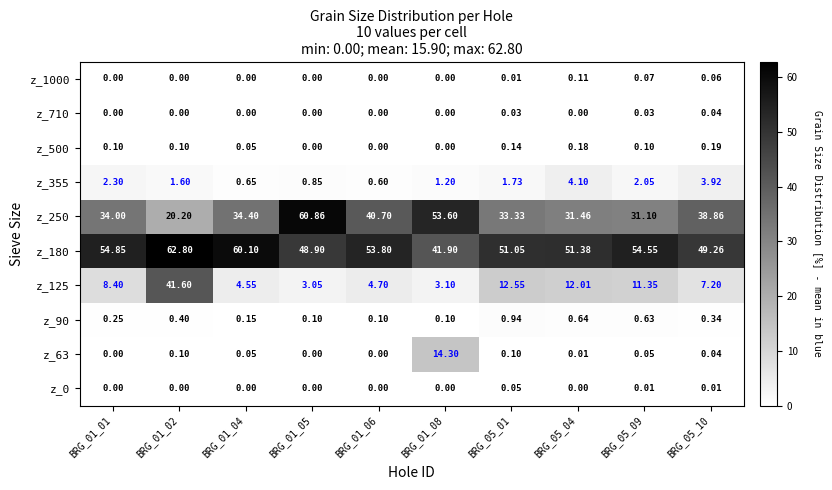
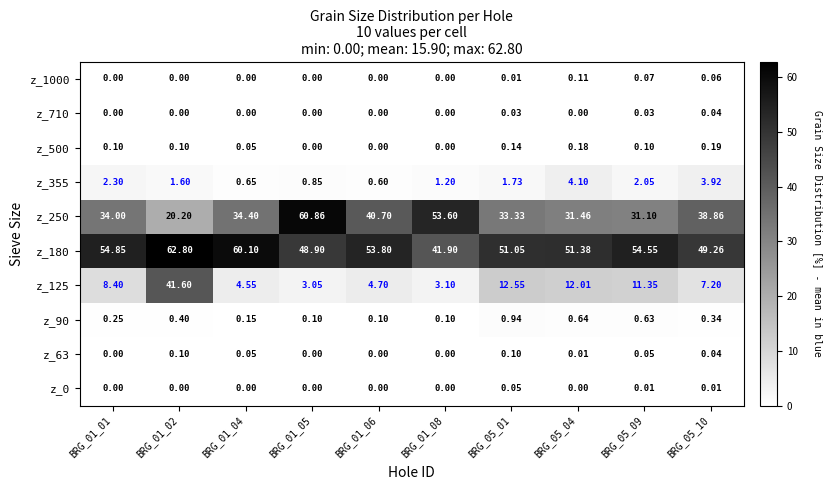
  {
    "z_1000": {
      "BRG_01_01": 0.00,
      "BRG_01_02": 0.00,
      "BRG_01_04": 0.00,
      "BRG_01_05": 0.00,
      "BRG_01_06": 0.00,
      "BRG_01_08": 0.00,
      "BRG_05_01": 0.01,
      "BRG_05_04": 0.11,
      "BRG_05_09": 0.07,
      "BRG_05_10": 0.06
    },
    "z_710": {
      "BRG_01_01": 0.00,
      "BRG_01_02": 0.00,
      "BRG_01_04": 0.00,
      "BRG_01_05": 0.00,
      "BRG_01_06": 0.00,
      "BRG_01_08": 0.00,
      "BRG_05_01": 0.03,
      "BRG_05_04": 0.00,
      "BRG_05_09": 0.03,
      "BRG_05_10": 0.04
    },
    "z_500": {
      "BRG_01_01": 0.10,
      "BRG_01_02": 0.10,
      "BRG_01_04": 0.05,
      "BRG_01_05": 0.00,
      "BRG_01_06": 0.00,
      "BRG_01_08": 0.00,
      "BRG_05_01": 0.14,
      "BRG_05_04": 0.18,
      "BRG_05_09": 0.10,
      "BRG_05_10": 0.19
    },
    "z_355": {
      "BRG_01_01": 2.30,
      "BRG_01_02": 1.60,
      "BRG_01_04": 0.65,
      "BRG_01_05": 0.85,
      "BRG_01_06": 0.60,
      "BRG_01_08": 1.20,
      "BRG_05_01": 1.73,
      "BRG_05_04": 4.10,
      "BRG_05_09": 2.05,
      "BRG_05_10": 3.92
    },
    "z_250": {
      "BRG_01_01": 34.00,
      "BRG_01_02": 20.20,
      "BRG_01_04": 34.40,
      "BRG_01_05": 60.86,
      "BRG_01_06": 40.70,
      "BRG_01_08": 53.60,
      "BRG_05_01": 33.33,
      "BRG_05_04": 31.46,
      "BRG_05_09": 31.10,
      "BRG_05_10": 38.86
    },
    "z_180": {
      "BRG_01_01": 54.85,
      "BRG_01_02": 62.80,
      "BRG_01_04": 60.10,
      "BRG_01_05": 48.90,
      "BRG_01_06": 53.80,
      "BRG_01_08": 41.90,
      "BRG_05_01": 51.05,
      "BRG_05_04": 51.38,
      "BRG_05_09": 54.55,
      "BRG_05_10": 49.26
    },
    "z_125": {
      "BRG_01_01": 8.40,
      "BRG_01_02": 41.60,
      "BRG_01_04": 4.55,
      "BRG_01_05": 3.05,
      "BRG_01_06": 4.70,
      "BRG_01_08": 3.10,
      "BRG_05_01": 12.55,
      "BRG_05_04": 12.01,
      "BRG_05_09": 11.35,
      "BRG_05_10": 7.20
    },
    "z_90": {
      "BRG_01_01": 0.25,
      "BRG_01_02": 0.40,
      "BRG_01_04": 0.15,
      "BRG_01_05": 0.10,
      "BRG_01_06": 0.10,
      "BRG_01_08": 0.10,
      "BRG_05_01": 0.94,
      "BRG_05_04": 0.64,
      "BRG_05_09": 0.63,
      "BRG_05_10": 0.34
    },
    "z_63": {
      "BRG_01_01": 0.00,
      "BRG_01_02": 0.10,
      "BRG_01_04": 0.05,
      "BRG_01_05": 0.00,
      "BRG_01_06": 0.00,
-     "BRG_01_08": 14.30,
+     "BRG_01_08": 0.00,
      "BRG_05_01": 0.10,
      "BRG_05_04": 0.01,
      "BRG_05_09": 0.05,
      "BRG_05_10": 0.04
    },
    "z_0": {
      "BRG_01_01": 0.00,
      "BRG_01_02": 0.00,
      "BRG_01_04": 0.00,
      "BRG_01_05": 0.00,
      "BRG_01_06": 0.00,
      "BRG_01_08": 0.00,
      "BRG_05_01": 0.05,
      "BRG_05_04": 0.00,
      "BRG_05_09": 0.01,
      "BRG_05_10": 0.01
    }
  }
